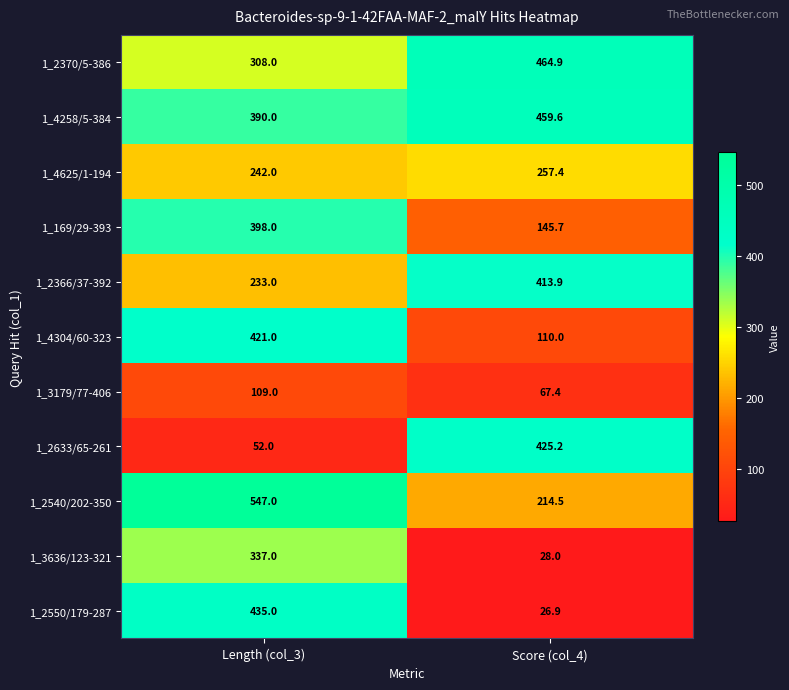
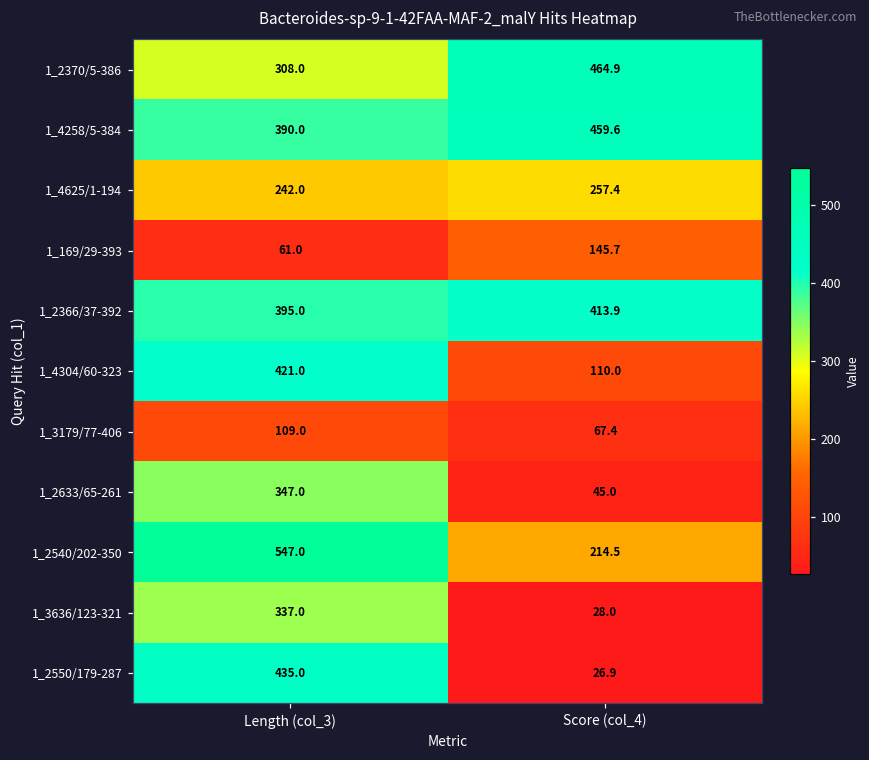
  {
    "1_2370/5-386": {
      "Length (col_3)": 308.0,
      "Score (col_4)": 464.9
    },
    "1_4258/5-384": {
      "Length (col_3)": 390.0,
      "Score (col_4)": 459.6
    },
    "1_4625/1-194": {
      "Length (col_3)": 242.0,
      "Score (col_4)": 257.4
    },
    "1_169/29-393": {
-     "Length (col_3)": 398.0,
+     "Length (col_3)": 61.0,
      "Score (col_4)": 145.7
    },
    "1_2366/37-392": {
-     "Length (col_3)": 233.0,
+     "Length (col_3)": 395.0,
      "Score (col_4)": 413.9
    },
    "1_4304/60-323": {
      "Length (col_3)": 421.0,
      "Score (col_4)": 110.0
    },
    "1_3179/77-406": {
      "Length (col_3)": 109.0,
      "Score (col_4)": 67.4
    },
    "1_2633/65-261": {
-     "Length (col_3)": 52.0,
-     "Score (col_4)": 425.2
+     "Length (col_3)": 347.0,
+     "Score (col_4)": 45.0
    },
    "1_2540/202-350": {
      "Length (col_3)": 547.0,
      "Score (col_4)": 214.5
    },
    "1_3636/123-321": {
      "Length (col_3)": 337.0,
      "Score (col_4)": 28.0
    },
    "1_2550/179-287": {
      "Length (col_3)": 435.0,
      "Score (col_4)": 26.9
    }
  }
